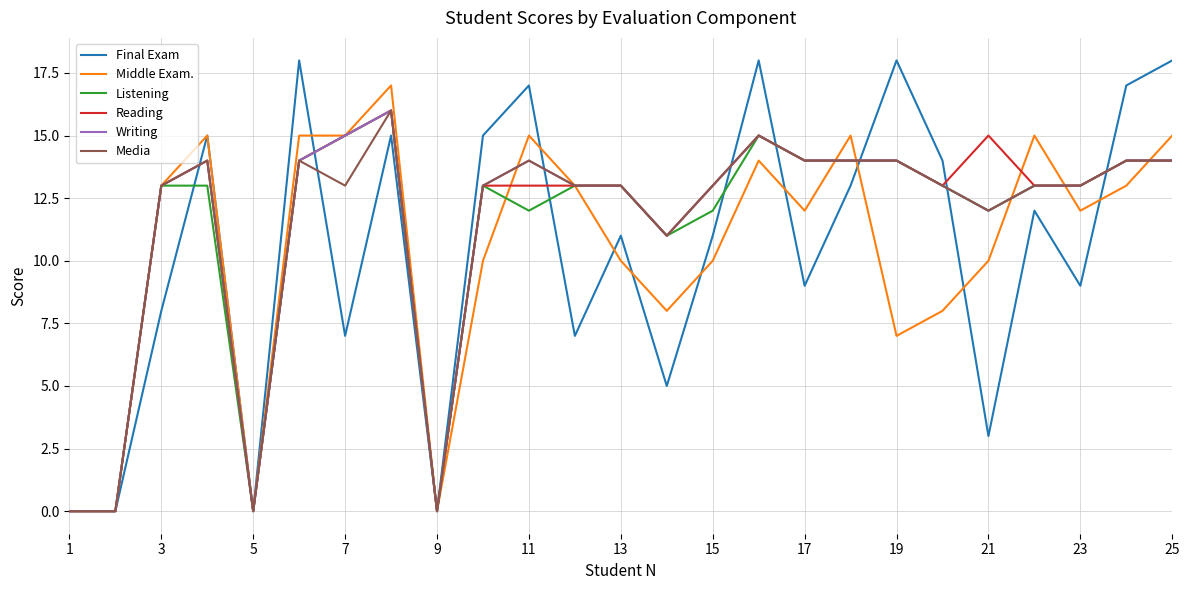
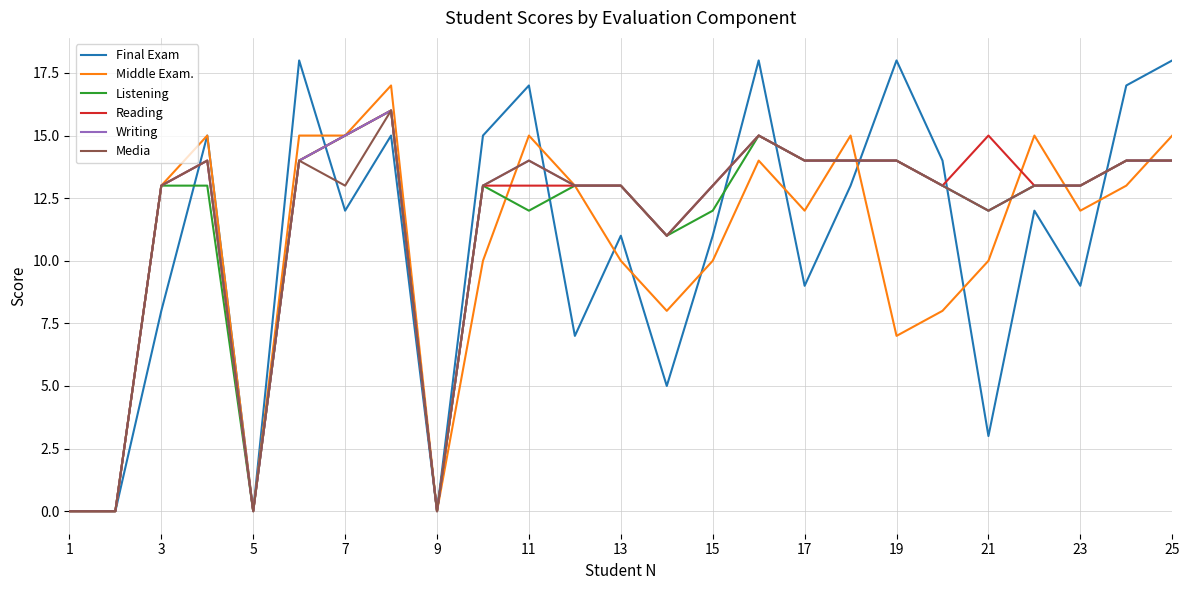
  {
    "Final Exam": {
      "3": 8,
-     "7": 7,
+     "7": 12,
      "11": 17,
      "13": 11,
      "15": 11,
      "17": 9,
      "19": 18,
      "21": 3,
      "23": 9,
      "25": 18
    },
    "Middle Exam.": {
      "11": 15,
      "13": 10,
      "15": 10,
      "17": 12,
      "19": 7,
      "21": 10,
      "23": 12,
      "25": 15
    },
    "Listening": {
      "11": 12,
      "15": 12
    },
    "Reading": {
      "11": 13,
      "21": 15
    },
    "Media": {
      "7": 13
    }
  }
